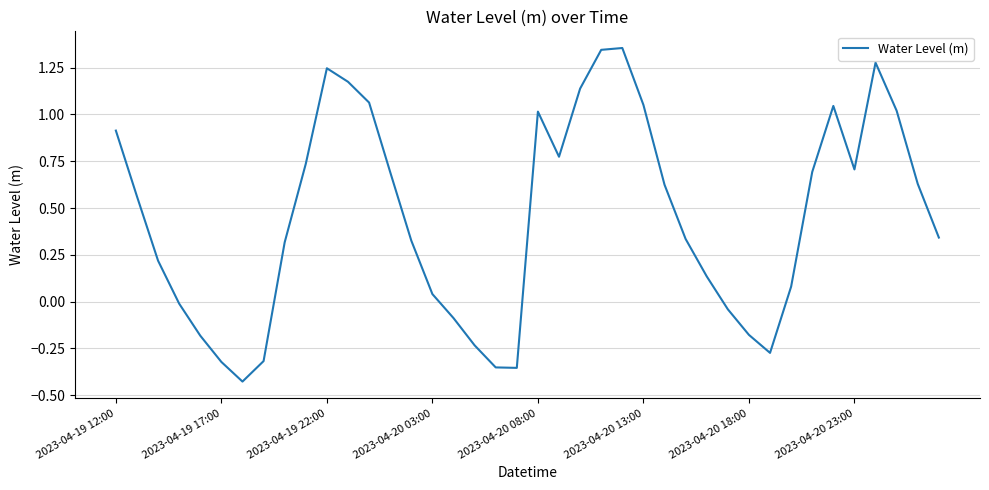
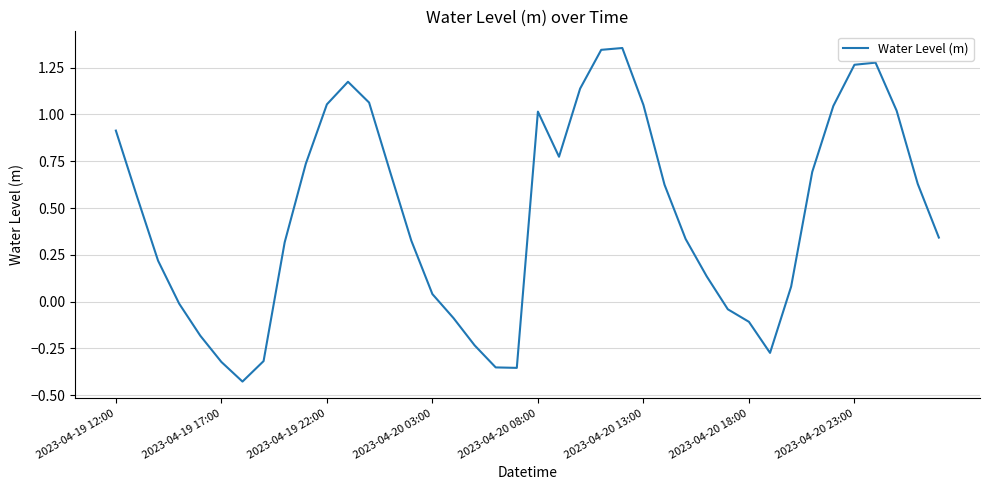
  {
    "2023-04-19 12:00": 0.91,
    "2023-04-19 17:00": -0.32,
-   "2023-04-19 22:00": 1.25,
+   "2023-04-19 22:00": 1.05,
    "2023-04-20 03:00": 0.04,
    "2023-04-20 08:00": 1.02,
    "2023-04-20 13:00": 1.05,
-   "2023-04-20 18:00": -0.18,
-   "2023-04-20 23:00": 0.71
+   "2023-04-20 18:00": -0.11,
+   "2023-04-20 23:00": 1.27
  }
